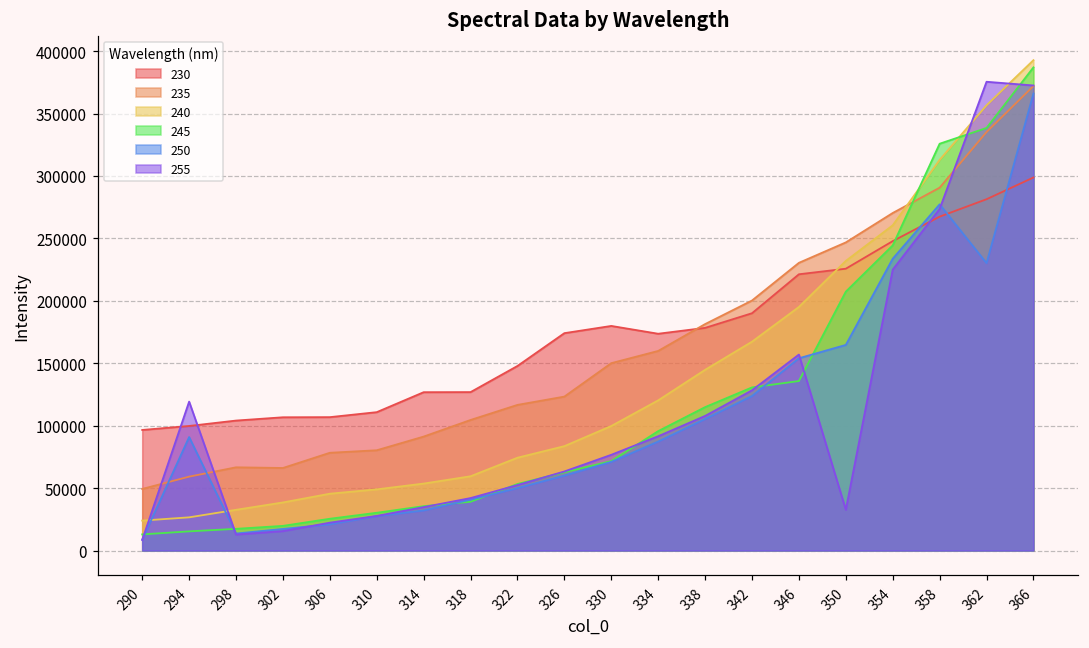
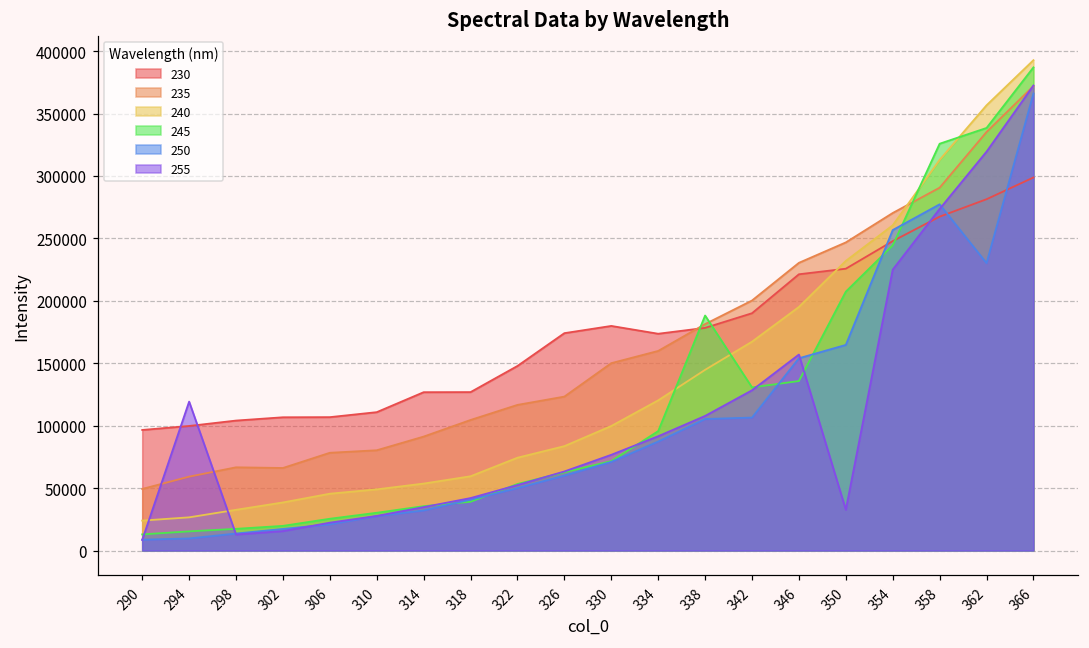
  {
    "245": {
      "290": 13000,
      "294": 15000,
      "298": 17000,
      "302": 20000,
      "306": 25000,
      "310": 30000,
      "334": 96000,
-     "338": 115000,
+     "338": 188000,
      "342": 131000,
      "346": 136000,
      "350": 207000,
      "354": 244000,
      "358": 326000,
      "362": 338000,
      "366": 387000
    },
    "250": {
-     "294": 91000,
+     "294": 10000,
      "314": 32000,
      "322": 50000,
      "326": 60000,
      "334": 87000,
      "338": 105000,
-     "342": 124000,
+     "342": 106000,
      "346": 154000,
      "350": 165000,
-     "354": 234000,
+     "354": 257000,
      "358": 277000,
      "362": 230000,
      "366": 366000
    },
    "255": {
      "294": 119000,
      "330": 77000,
      "334": 92000,
      "338": 108000,
      "342": 128000,
      "346": 157000,
      "350": 33000,
      "354": 225000,
      "358": 274000,
-     "362": 375000
+     "362": 319000
    }
  }
